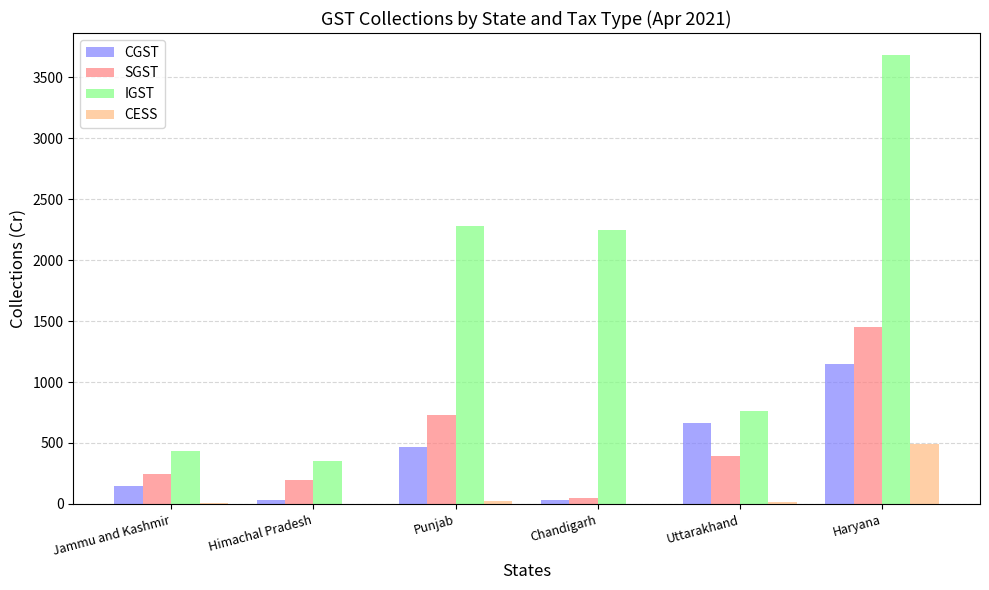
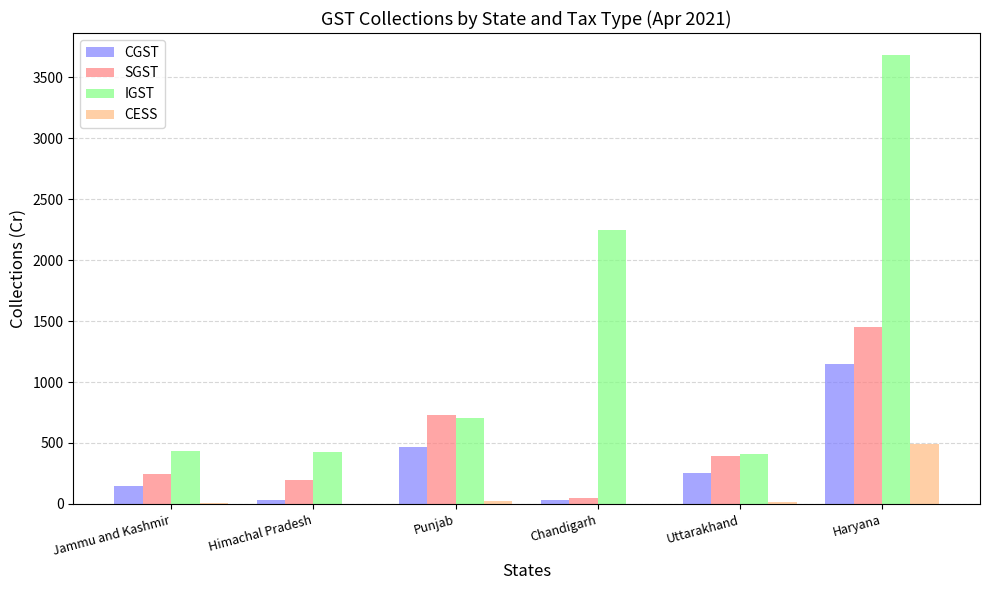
  {
    "CGST": {
      "Jammu and Kashmir": 150,
      "Himachal Pradesh": 40,
      "Punjab": 470,
      "Chandigarh": 40,
-     "Uttarakhand": 660,
+     "Uttarakhand": 260,
      "Haryana": 1150
    },
    "IGST": {
      "Jammu and Kashmir": 440,
-     "Himachal Pradesh": 350,
-     "Punjab": 2280,
+     "Himachal Pradesh": 420,
+     "Punjab": 710,
      "Chandigarh": 2250,
-     "Uttarakhand": 760,
+     "Uttarakhand": 410,
      "Haryana": 3680
    }
  }
